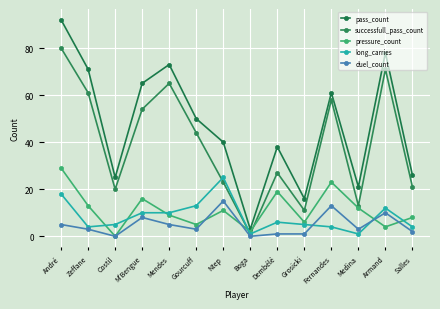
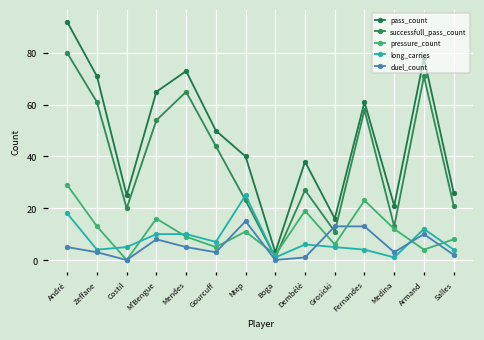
  {
    "long_carries": {
      "André": 18,
      "Costil": 5,
      "M'Bengue": 10,
-     "Gourcuff": 13,
+     "Gourcuff": 7,
      "Ntep": 25,
      "Dembélé": 6,
      "Fernandes": 4,
      "Medina": 1,
      "Armand": 12,
      "Salles": 4
    },
    "duel_count": {
      "André": 5,
      "M'Bengue": 8,
      "Mendes": 5,
      "Gourcuff": 3,
      "Ntep": 15,
      "Dembélé": 1,
-     "Grosicki": 1,
+     "Grosicki": 13,
      "Fernandes": 13,
      "Medina": 3,
      "Armand": 10,
      "Salles": 2
    }
  }
